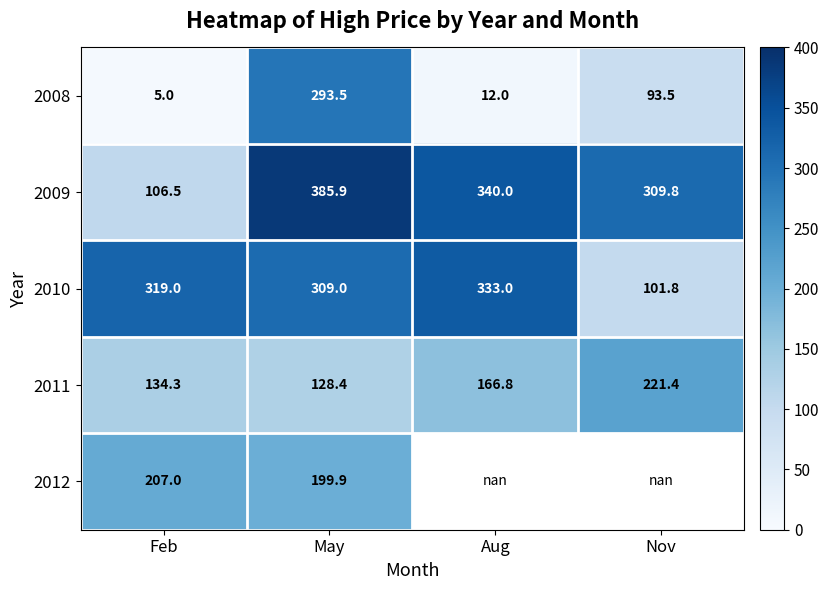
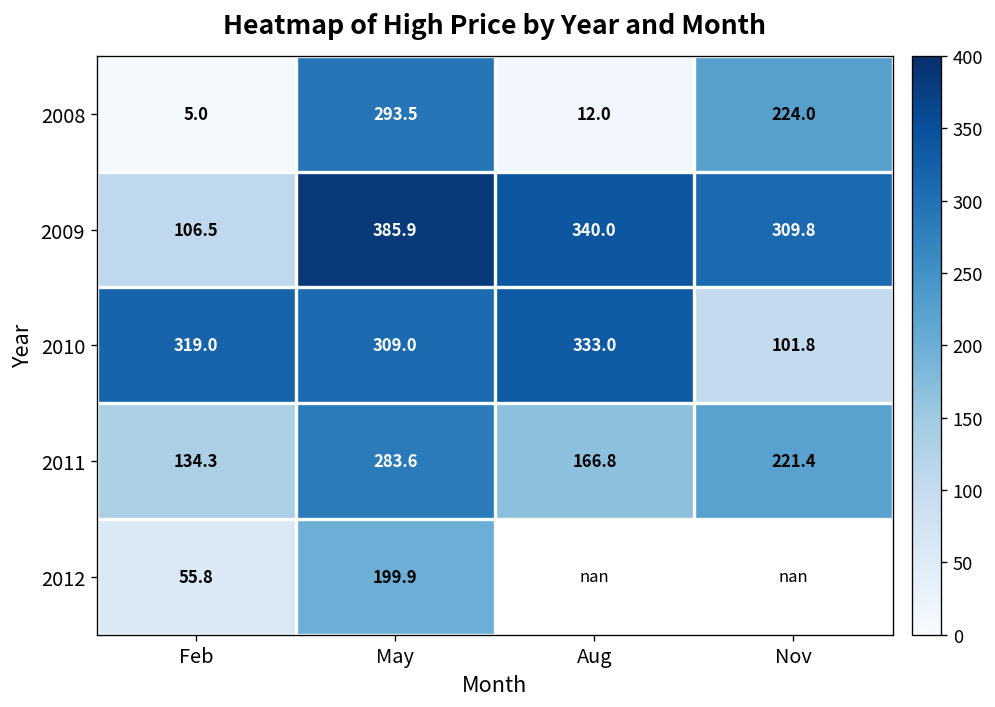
  {
    "2008": {
      "Feb": 5.0,
      "May": 293.5,
      "Aug": 12.0,
-     "Nov": 93.5
+     "Nov": 224.0
    },
    "2009": {
      "Feb": 106.5,
      "May": 385.9,
      "Aug": 340.0,
      "Nov": 309.8
    },
    "2010": {
      "Feb": 319.0,
      "May": 309.0,
      "Aug": 333.0,
      "Nov": 101.8
    },
    "2011": {
      "Feb": 134.3,
-     "May": 128.4,
+     "May": 283.6,
      "Aug": 166.8,
      "Nov": 221.4
    },
    "2012": {
-     "Feb": 207.0,
+     "Feb": 55.8,
      "May": 199.9
    }
  }
